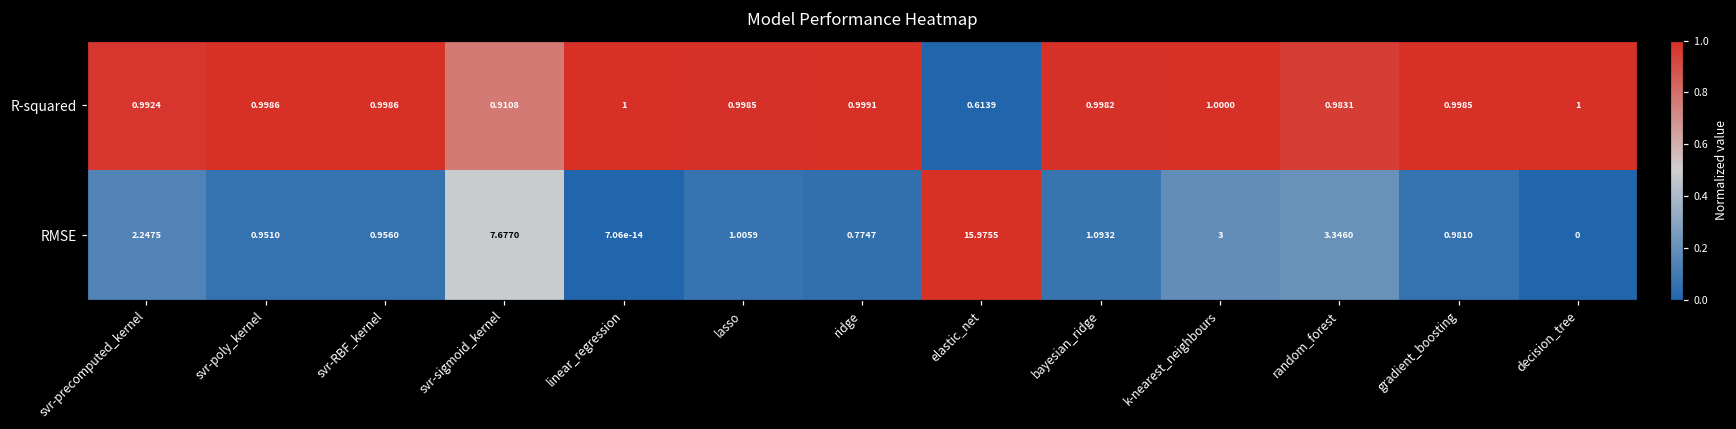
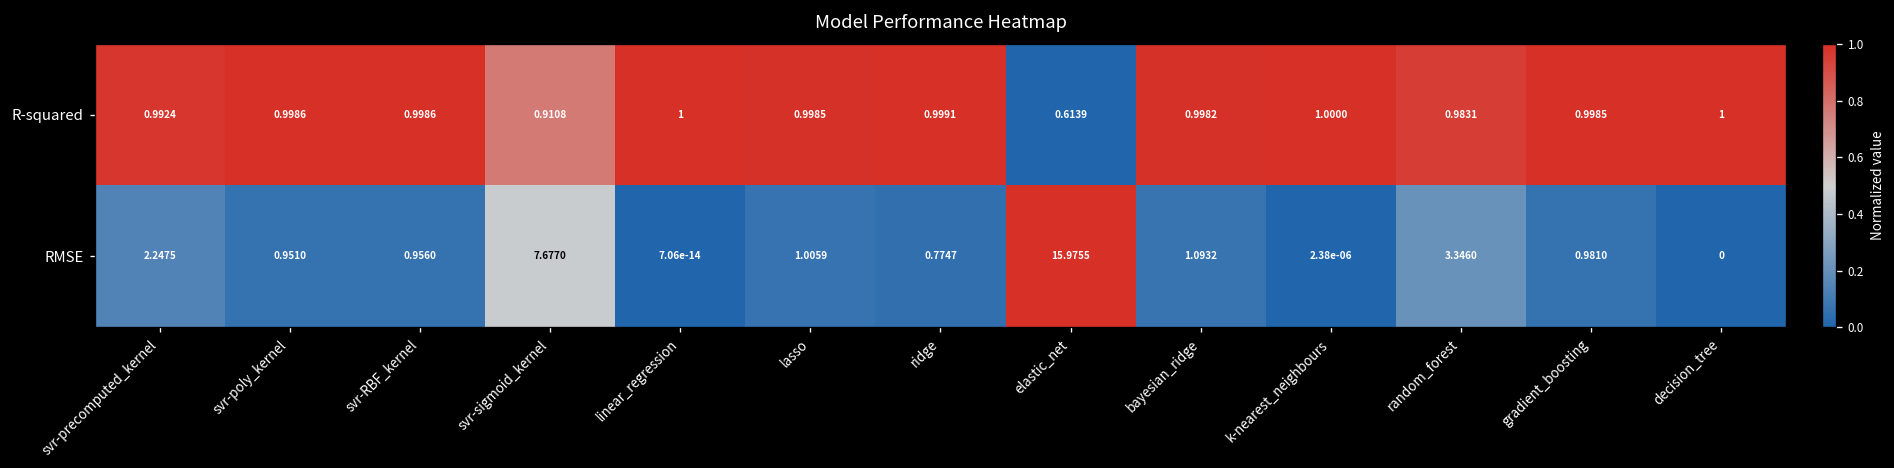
  {
    "R-squared": {
      "svr-precomputed_kernel": "0.9924",
      "svr-poly_kernel": "0.9986",
      "svr-RBF_kernel": "0.9986",
      "svr-sigmoid_kernel": "0.9108",
      "linear_regression": "1",
      "lasso": "0.9985",
      "ridge": "0.9991",
      "elastic_net": "0.6139",
      "bayesian_ridge": "0.9982",
      "k-nearest_neighbours": "1.0000",
      "random_forest": "0.9831",
      "gradient_boosting": "0.9985",
      "decision_tree": "1"
    },
    "RMSE": {
      "svr-precomputed_kernel": "2.2475",
      "svr-poly_kernel": "0.9510",
      "svr-RBF_kernel": "0.9560",
      "svr-sigmoid_kernel": "7.6770",
      "linear_regression": "7.06e-14",
      "lasso": "1.0059",
      "ridge": "0.7747",
      "elastic_net": "15.9755",
      "bayesian_ridge": "1.0932",
-     "k-nearest_neighbours": "3",
+     "k-nearest_neighbours": "2.38e-06",
      "random_forest": "3.3460",
      "gradient_boosting": "0.9810",
      "decision_tree": "0"
    }
  }
